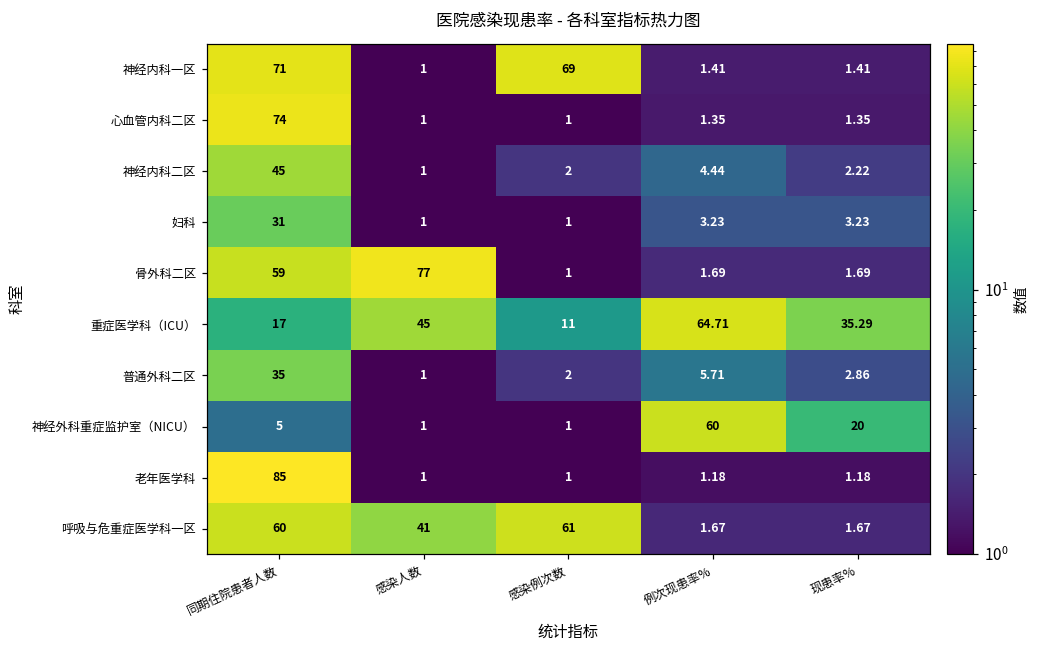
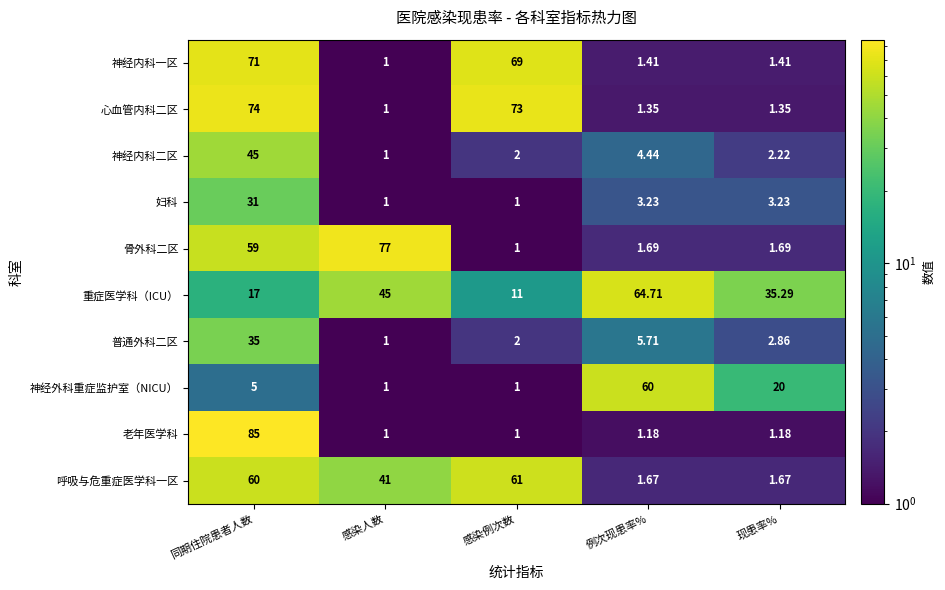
  {
    "神经内科一区": {
      "同期住院患者人数": 71,
      "感染人数": 1,
      "感染例次数": 69,
      "例次现患率%": 1.41,
      "现患率%": 1.41
    },
    "心血管内科二区": {
      "同期住院患者人数": 74,
      "感染人数": 1,
-     "感染例次数": 1,
+     "感染例次数": 73,
      "例次现患率%": 1.35,
      "现患率%": 1.35
    },
    "神经内科二区": {
      "同期住院患者人数": 45,
      "感染人数": 1,
      "感染例次数": 2,
      "例次现患率%": 4.44,
      "现患率%": 2.22
    },
    "妇科": {
      "同期住院患者人数": 31,
      "感染人数": 1,
      "感染例次数": 1,
      "例次现患率%": 3.23,
      "现患率%": 3.23
    },
    "骨外科二区": {
      "同期住院患者人数": 59,
      "感染人数": 77,
      "感染例次数": 1,
      "例次现患率%": 1.69,
      "现患率%": 1.69
    },
    "重症医学科（ICU）": {
      "同期住院患者人数": 17,
      "感染人数": 45,
      "感染例次数": 11,
      "例次现患率%": 64.71,
      "现患率%": 35.29
    },
    "普通外科二区": {
      "同期住院患者人数": 35,
      "感染人数": 1,
      "感染例次数": 2,
      "例次现患率%": 5.71,
      "现患率%": 2.86
    },
    "神经外科重症监护室（NICU）": {
      "同期住院患者人数": 5,
      "感染人数": 1,
      "感染例次数": 1,
      "例次现患率%": 60,
      "现患率%": 20
    },
    "老年医学科": {
      "同期住院患者人数": 85,
      "感染人数": 1,
      "感染例次数": 1,
      "例次现患率%": 1.18,
      "现患率%": 1.18
    },
    "呼吸与危重症医学科一区": {
      "同期住院患者人数": 60,
      "感染人数": 41,
      "感染例次数": 61,
      "例次现患率%": 1.67,
      "现患率%": 1.67
    }
  }
